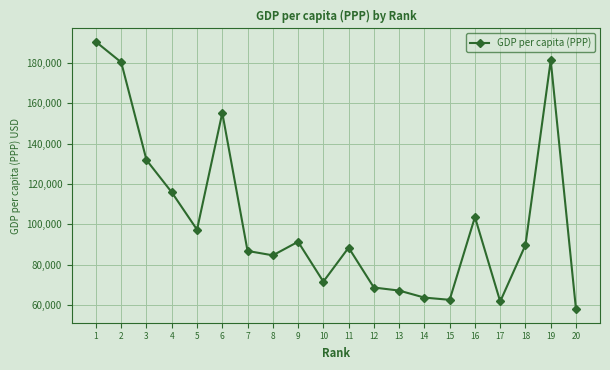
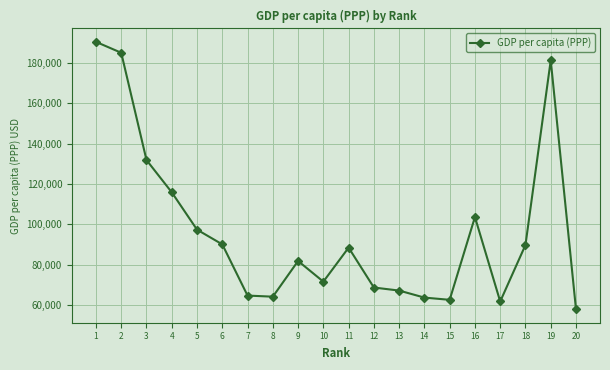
  {
    "1": "191,000",
-   "2": "180,000",
+   "2": "185,000",
    "3": "132,000",
    "4": "116,000",
    "5": "97,000",
-   "6": "155,000",
-   "7": "87,000",
-   "8": "85,000",
-   "9": "91,000",
+   "6": "90,000",
+   "7": "65,000",
+   "8": "64,000",
+   "9": "82,000",
    "10": "72,000",
    "11": "88,000",
    "12": "69,000",
    "13": "67,000",
    "14": "64,000",
    "15": "63,000",
    "16": "104,000",
    "17": "62,000",
    "18": "90,000",
    "19": "181,000",
    "20": "58,000"
  }
